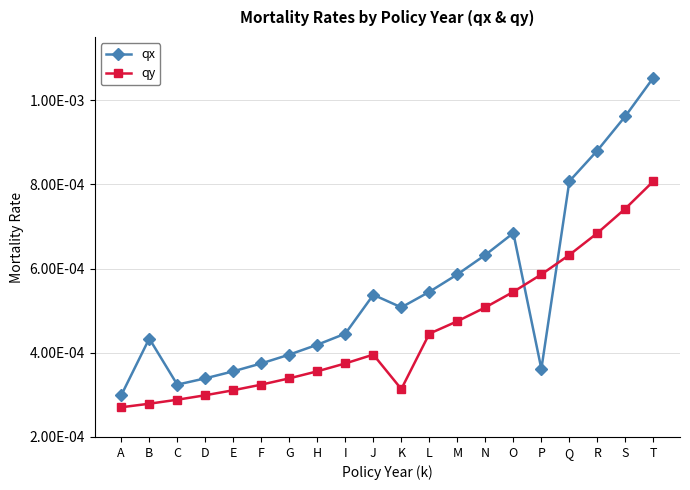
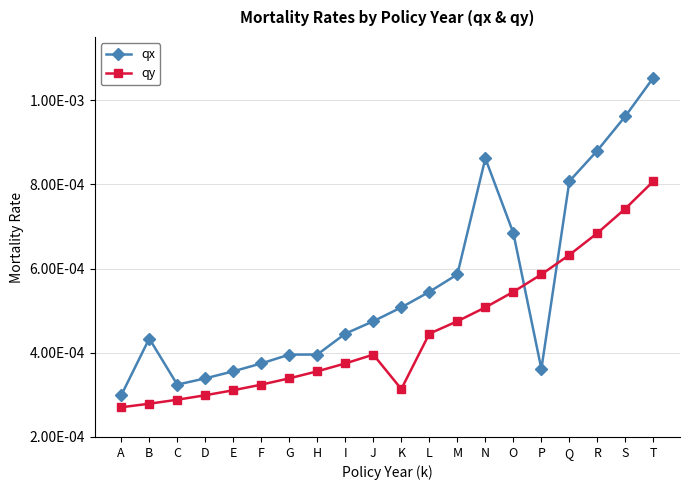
  {
    "qx": {
      "A": 0.00030,
      "B": 0.00043,
      "C": 0.00032,
      "D": 0.00034,
      "E": 0.00036,
      "F": 0.00037,
      "G": 0.00040,
-     "H": 0.00042,
+     "H": 0.00040,
      "I": 0.00045,
-     "J": 0.00054,
+     "J": 0.00047,
      "K": 0.00051,
      "L": 0.00054,
      "M": 0.00059,
-     "N": 0.00063,
+     "N": 0.00086,
      "O": 0.00068,
      "P": 0.00036,
      "Q": 0.00081,
      "R": 0.00088,
      "S": 0.00096,
      "T": 0.00105
    },
    "qy": {
      "A": 0.00027,
      "B": 0.00028,
      "C": 0.00029,
      "D": 0.00030,
      "E": 0.00031,
      "F": 0.00032,
      "G": 0.00034,
      "H": 0.00036,
      "I": 0.00037,
      "J": 0.00040,
      "K": 0.00031,
      "L": 0.00045,
      "M": 0.00047,
      "N": 0.00051,
      "O": 0.00054,
      "P": 0.00059,
      "Q": 0.00063,
      "R": 0.00068,
      "S": 0.00074,
      "T": 0.00081
    }
  }
